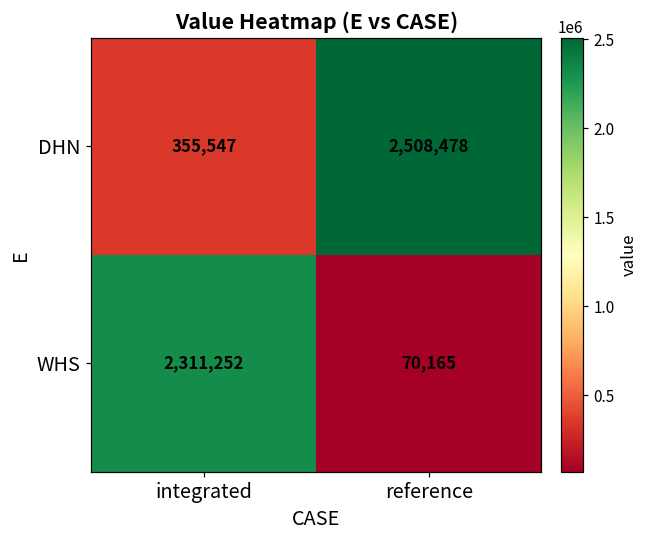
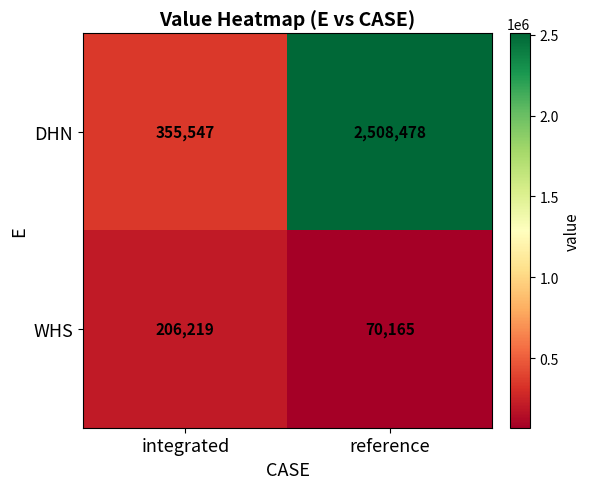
  {
    "WHS": {
-     "integrated": "2,311,252"
+     "integrated": "206,219"
    }
  }
